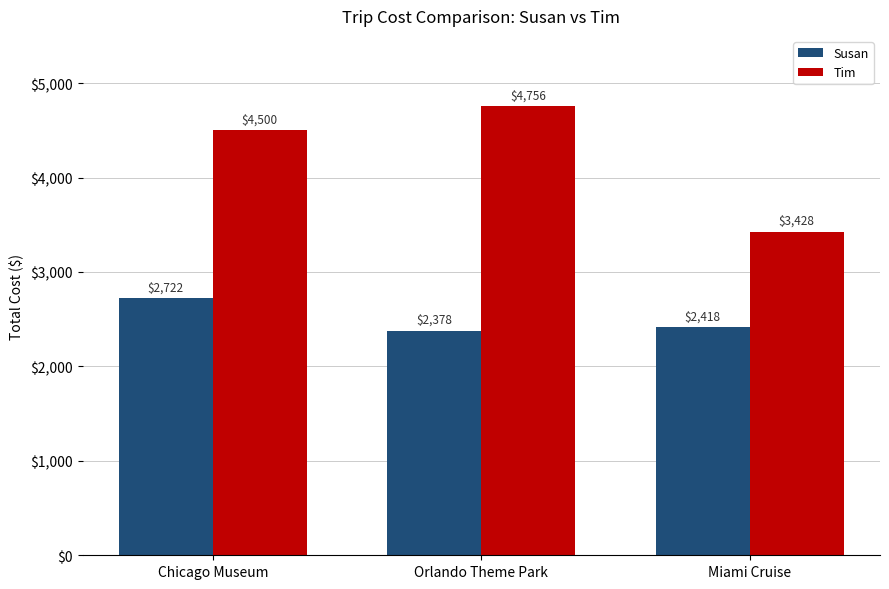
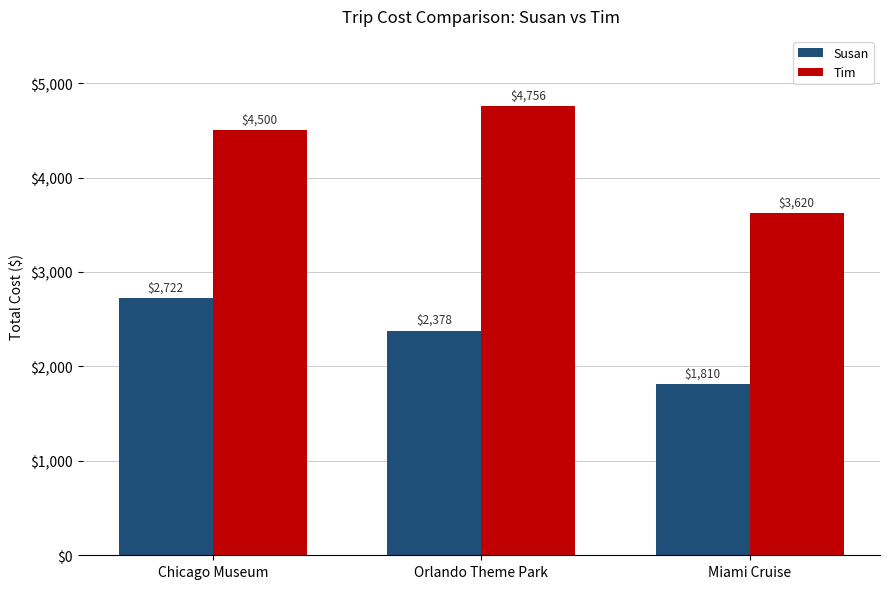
  {
    "Susan": {
      "Chicago Museum": "$2,722",
      "Orlando Theme Park": "$2,378",
-     "Miami Cruise": "$2,418"
+     "Miami Cruise": "$1,810"
    },
    "Tim": {
      "Chicago Museum": "$4,500",
      "Orlando Theme Park": "$4,756",
-     "Miami Cruise": "$3,428"
+     "Miami Cruise": "$3,620"
    }
  }
